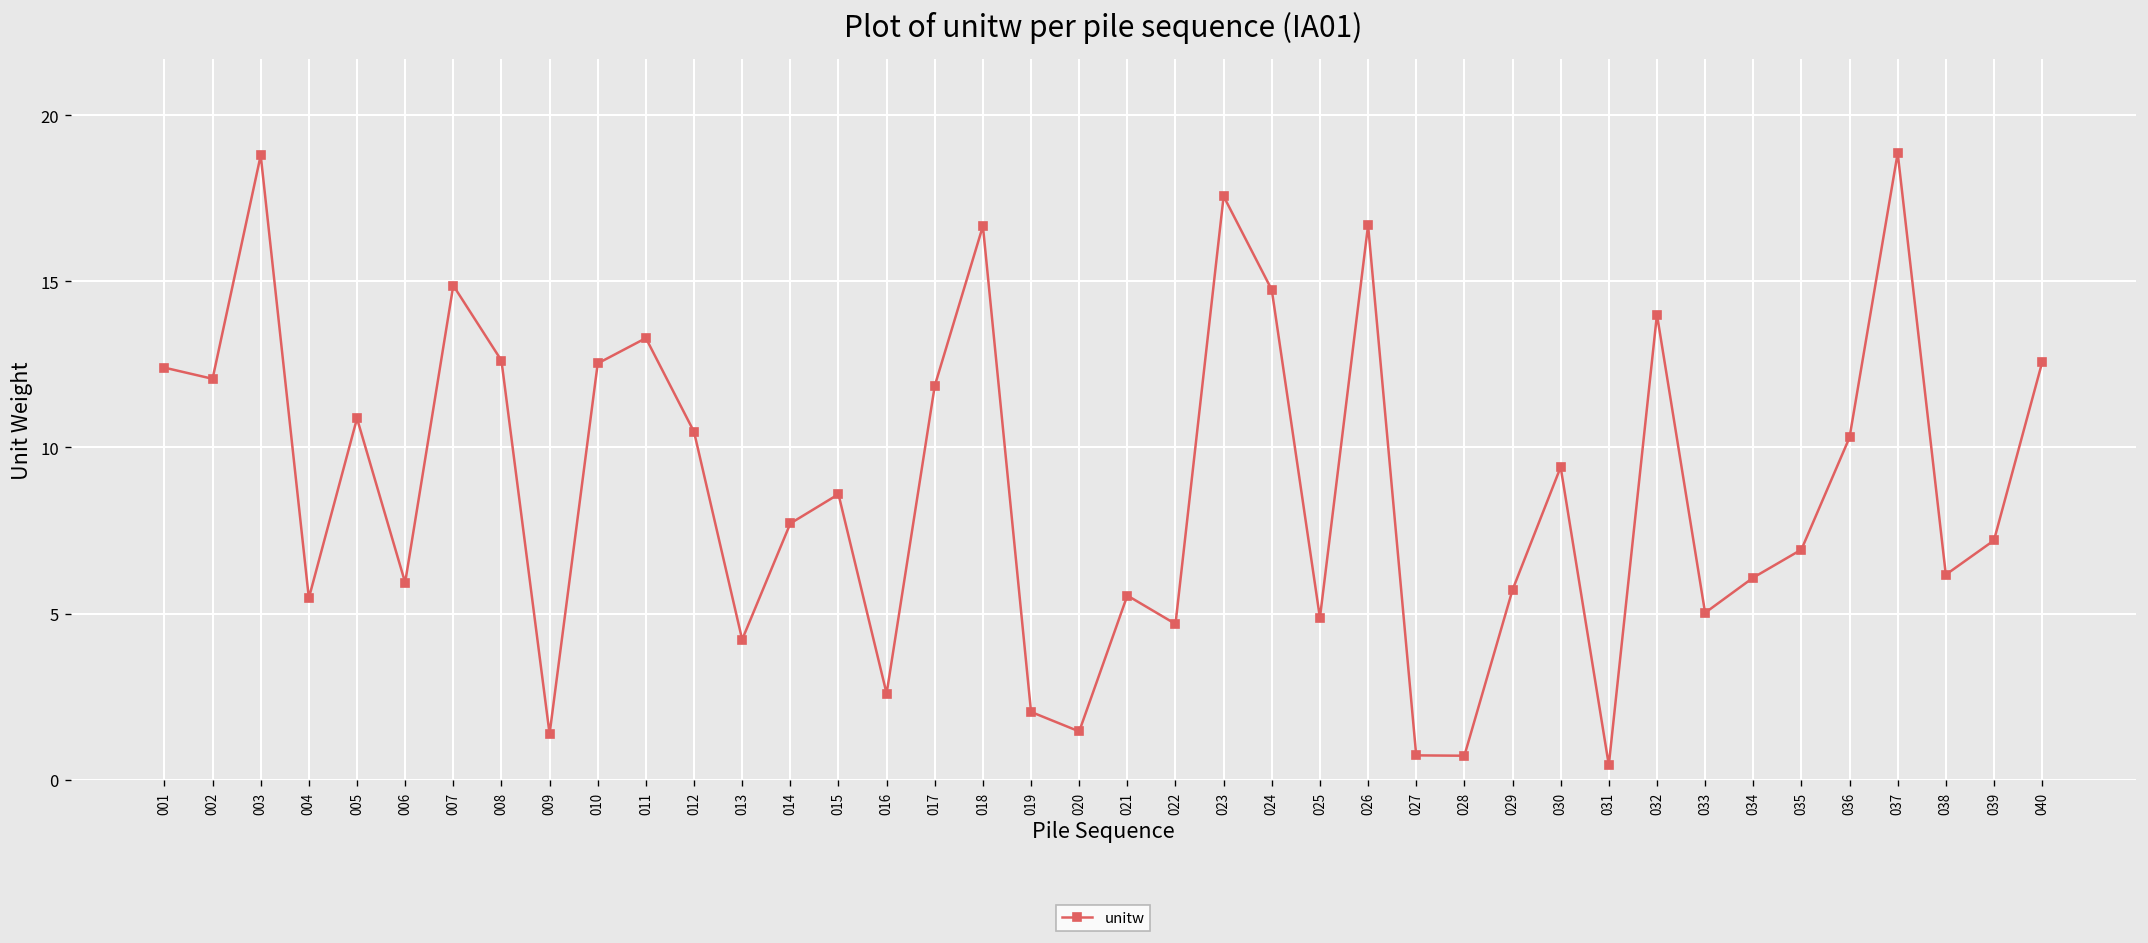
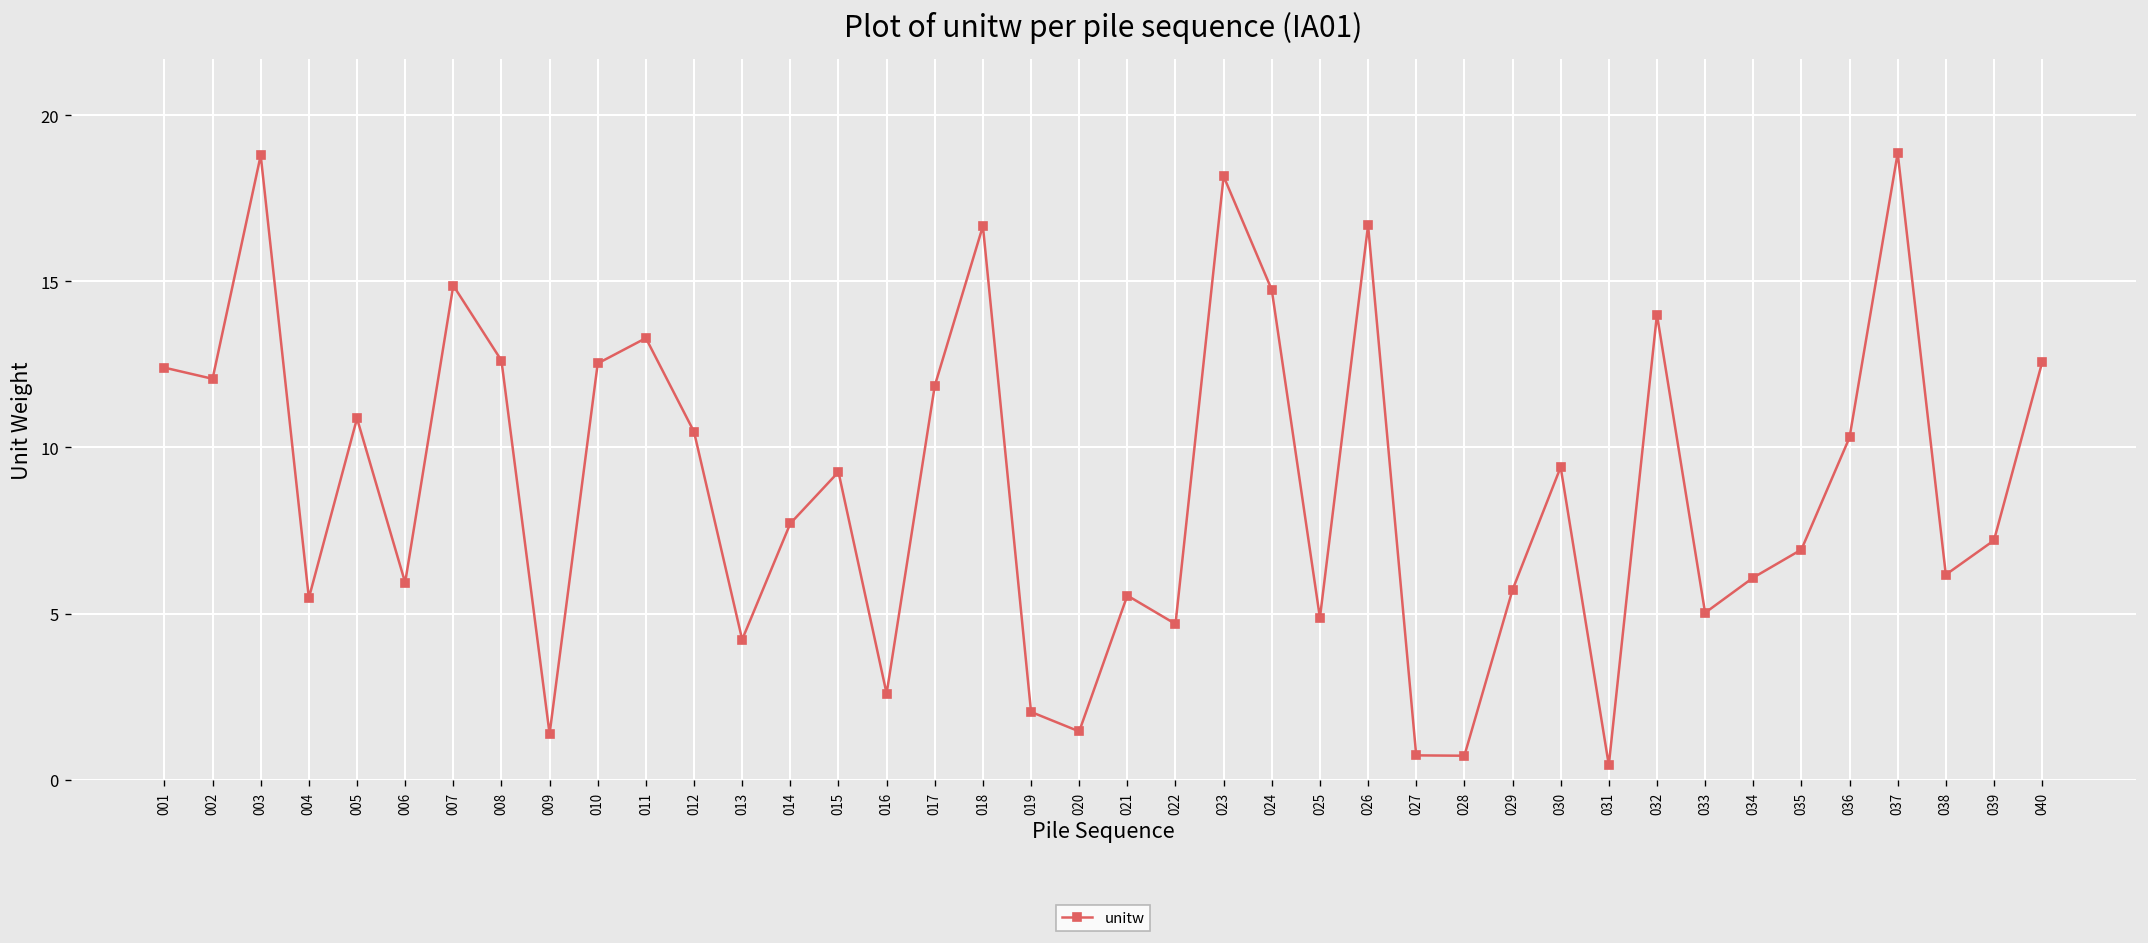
  {
    "001": 12.4,
    "002": 12.1,
    "003": 18.8,
    "004": 5.5,
    "005": 10.9,
    "006": 5.9,
    "007": 14.9,
    "008": 12.6,
    "009": 1.4,
    "010": 12.5,
    "011": 13.3,
    "012": 10.5,
    "013": 4.2,
    "014": 7.7,
-   "015": 8.6,
+   "015": 9.3,
    "016": 2.6,
    "017": 11.9,
    "018": 16.7,
    "019": 2.0,
    "020": 1.5,
    "021": 5.5,
    "022": 4.7,
-   "023": 17.6,
+   "023": 18.2,
    "024": 14.7,
    "025": 4.9,
    "026": 16.7,
    "027": 0.7,
    "028": 0.7,
    "029": 5.7,
    "030": 9.4,
    "031": 0.4,
    "032": 14.0,
    "033": 5.0,
    "034": 6.1,
    "035": 6.9,
    "036": 10.3,
    "037": 18.9,
    "038": 6.2,
    "039": 7.2,
    "040": 12.6
  }
